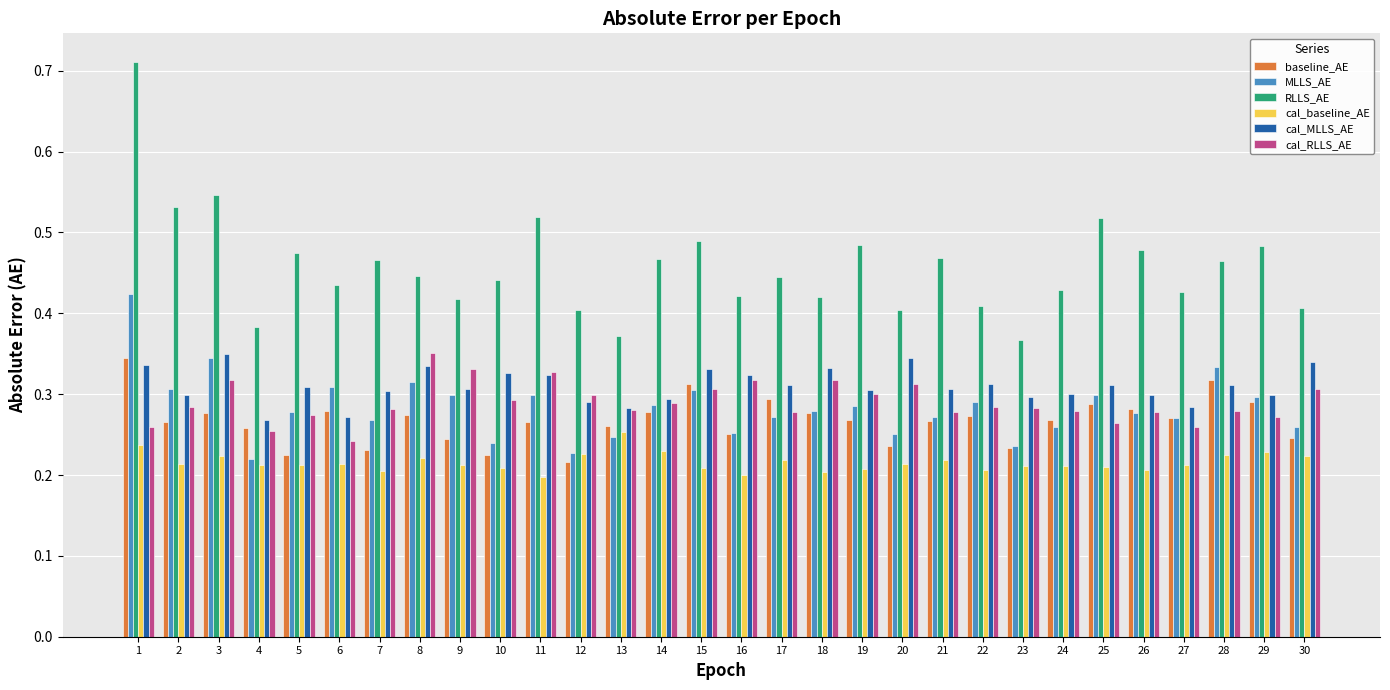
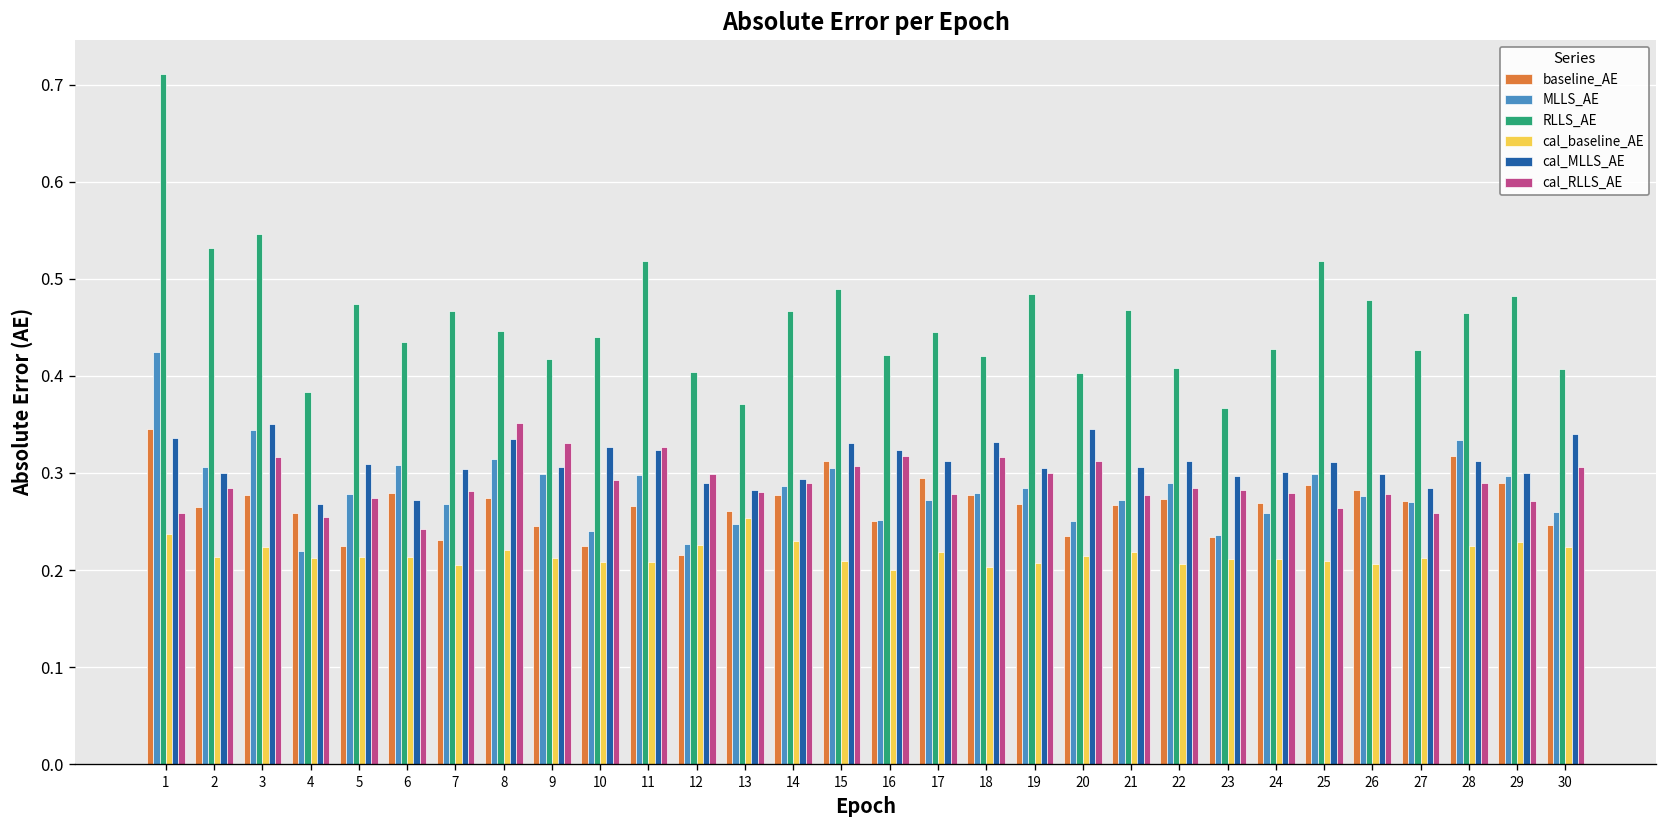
  {
    "baseline_AE": {
      "1": 0.35,
      "2": 0.27,
      "3": 0.28,
      "4": 0.26,
      "5": 0.23,
      "6": 0.28,
      "7": 0.23,
      "8": 0.27,
      "9": 0.25,
      "10": 0.22,
      "11": 0.27,
      "12": 0.22,
      "13": 0.26,
      "14": 0.28,
      "15": 0.31,
      "16": 0.25,
      "17": 0.29,
      "18": 0.28,
      "19": 0.27,
      "20": 0.24,
      "21": 0.27,
      "22": 0.27,
      "23": 0.23,
      "24": 0.27,
      "25": 0.29,
      "26": 0.28,
      "27": 0.27,
      "28": 0.32,
      "29": 0.29,
      "30": 0.25
    },
    "MLLS_AE": {
      "1": 0.42,
      "2": 0.31,
      "3": 0.34,
      "4": 0.22,
      "5": 0.28,
      "6": 0.31,
      "7": 0.27,
      "8": 0.31,
      "9": 0.30,
      "10": 0.24,
      "11": 0.30,
      "12": 0.23,
      "13": 0.25,
      "14": 0.29,
      "15": 0.31,
      "16": 0.25,
      "17": 0.27,
      "18": 0.28,
      "19": 0.28,
      "20": 0.25,
      "21": 0.27,
      "22": 0.29,
      "23": 0.24,
      "24": 0.26,
      "25": 0.30,
      "26": 0.28,
      "27": 0.27,
      "28": 0.33,
      "29": 0.30,
      "30": 0.26
    },
    "RLLS_AE": {
      "1": 0.71,
      "2": 0.53,
      "3": 0.55,
      "4": 0.38,
      "5": 0.47,
      "6": 0.43,
      "7": 0.47,
      "8": 0.45,
      "9": 0.42,
      "10": 0.44,
      "11": 0.52,
      "12": 0.40,
      "13": 0.37,
      "14": 0.47,
      "15": 0.49,
      "16": 0.42,
      "17": 0.45,
      "18": 0.42,
      "19": 0.48,
      "20": 0.40,
      "21": 0.47,
      "22": 0.41,
      "23": 0.37,
      "24": 0.43,
      "25": 0.52,
      "26": 0.48,
      "27": 0.43,
      "28": 0.47,
      "29": 0.48,
      "30": 0.41
    },
    "cal_baseline_AE": {
      "1": 0.24,
      "2": 0.21,
      "3": 0.22,
      "4": 0.21,
      "5": 0.21,
      "6": 0.21,
      "7": 0.20,
      "8": 0.22,
      "9": 0.21,
      "10": 0.21,
-     "11": 0.20,
+     "11": 0.21,
      "12": 0.23,
      "13": 0.25,
      "14": 0.23,
      "15": 0.21,
      "16": 0.20,
      "17": 0.22,
      "18": 0.20,
      "19": 0.21,
      "20": 0.21,
      "21": 0.22,
      "22": 0.21,
      "23": 0.21,
      "24": 0.21,
      "25": 0.21,
      "26": 0.21,
      "27": 0.21,
      "28": 0.22,
      "29": 0.23,
      "30": 0.22
    },
    "cal_MLLS_AE": {
      "1": 0.34,
      "2": 0.30,
      "3": 0.35,
      "4": 0.27,
      "5": 0.31,
      "6": 0.27,
      "7": 0.30,
      "8": 0.34,
      "9": 0.31,
      "10": 0.33,
      "11": 0.32,
      "12": 0.29,
      "13": 0.28,
      "14": 0.29,
      "15": 0.33,
      "16": 0.32,
      "17": 0.31,
      "18": 0.33,
      "19": 0.31,
      "20": 0.34,
      "21": 0.31,
      "22": 0.31,
      "23": 0.30,
      "24": 0.30,
      "25": 0.31,
      "26": 0.30,
      "27": 0.28,
      "28": 0.31,
      "29": 0.30,
      "30": 0.34
    },
    "cal_RLLS_AE": {
      "1": 0.26,
      "2": 0.28,
      "3": 0.32,
      "4": 0.25,
      "5": 0.27,
      "6": 0.24,
      "7": 0.28,
      "8": 0.35,
      "9": 0.33,
      "10": 0.29,
      "11": 0.33,
      "12": 0.30,
      "13": 0.28,
      "14": 0.29,
      "15": 0.31,
      "16": 0.32,
      "17": 0.28,
      "18": 0.32,
      "19": 0.30,
      "20": 0.31,
      "21": 0.28,
      "22": 0.28,
      "23": 0.28,
      "24": 0.28,
      "25": 0.26,
      "26": 0.28,
      "27": 0.26,
-     "28": 0.28,
+     "28": 0.29,
      "29": 0.27,
      "30": 0.31
    }
  }
